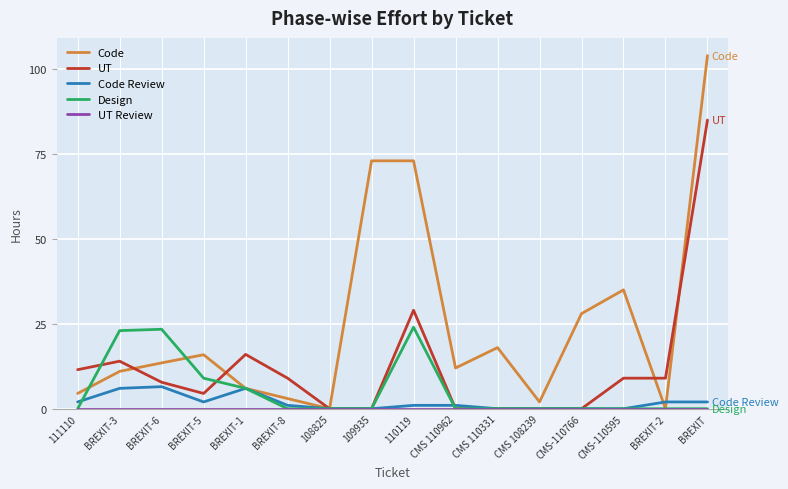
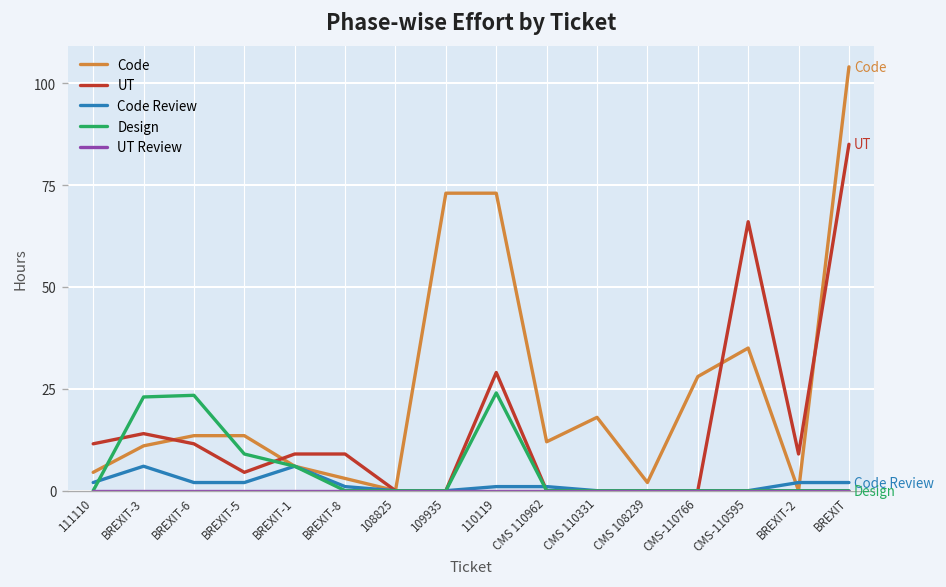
  {
    "Code": {
      "111110": 5,
      "BREXIT-3": 11,
      "BREXIT-6": 14,
-     "BREXIT-5": 16,
+     "BREXIT-5": 14,
      "BREXIT-8": 3,
      "109935": 73,
      "110119": 73,
      "CMS 110962": 12,
      "CMS 110331": 18,
      "CMS 108239": 2,
      "CMS-110766": 28,
      "CMS-110595": 35,
      "BREXIT": 104
    },
    "UT": {
      "111110": 12,
      "BREXIT-3": 14,
-     "BREXIT-6": 8,
+     "BREXIT-6": 12,
      "BREXIT-5": 5,
-     "BREXIT-1": 16,
+     "BREXIT-1": 9,
      "BREXIT-8": 9,
      "110119": 29,
-     "CMS-110595": 9,
+     "CMS-110595": 66,
      "BREXIT-2": 9,
      "BREXIT": 85
    },
    "Code Review": {
      "111110": 2,
      "BREXIT-3": 6,
-     "BREXIT-6": 7,
+     "BREXIT-6": 2,
      "BREXIT-5": 2,
      "BREXIT-8": 1,
      "110119": 1,
      "CMS 110962": 1,
      "BREXIT-2": 2,
      "BREXIT": 2
    },
    "Design": {
      "BREXIT-3": 23,
      "BREXIT-6": 23,
      "BREXIT-5": 9,
      "110119": 24
    },
    "UT Review": {
      "BREXIT-3": 0,
      "BREXIT-6": 0,
      "BREXIT-5": 0,
      "BREXIT-1": 0,
      "110119": 0
    }
  }
